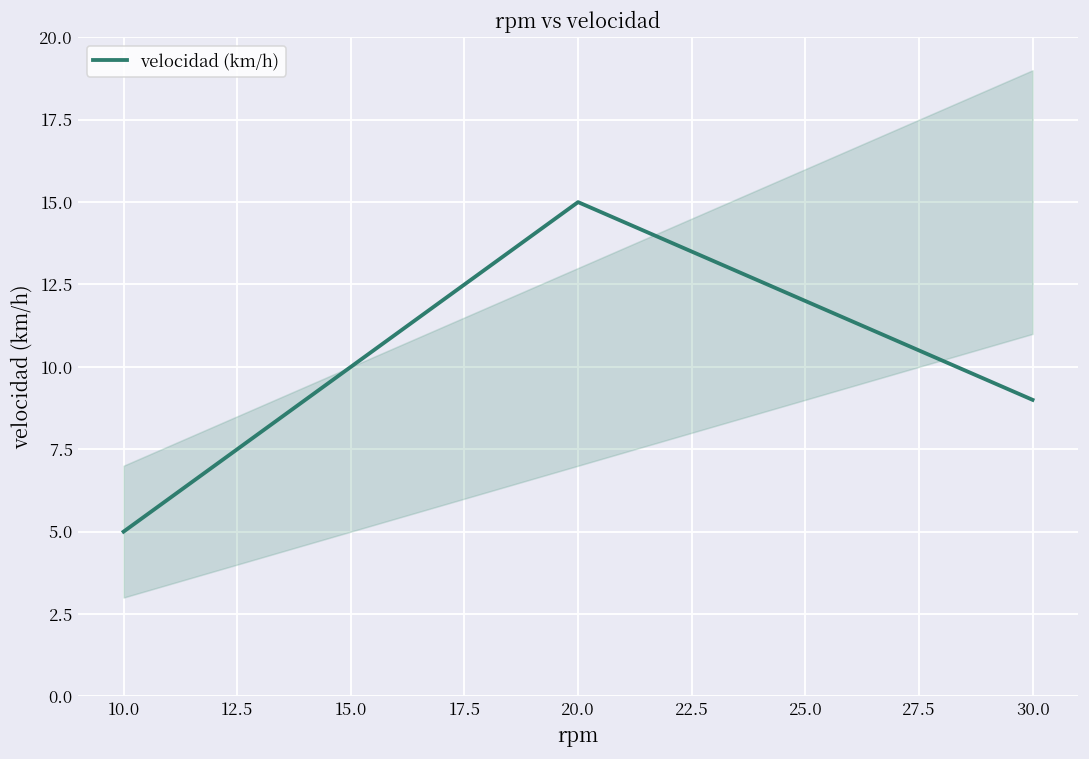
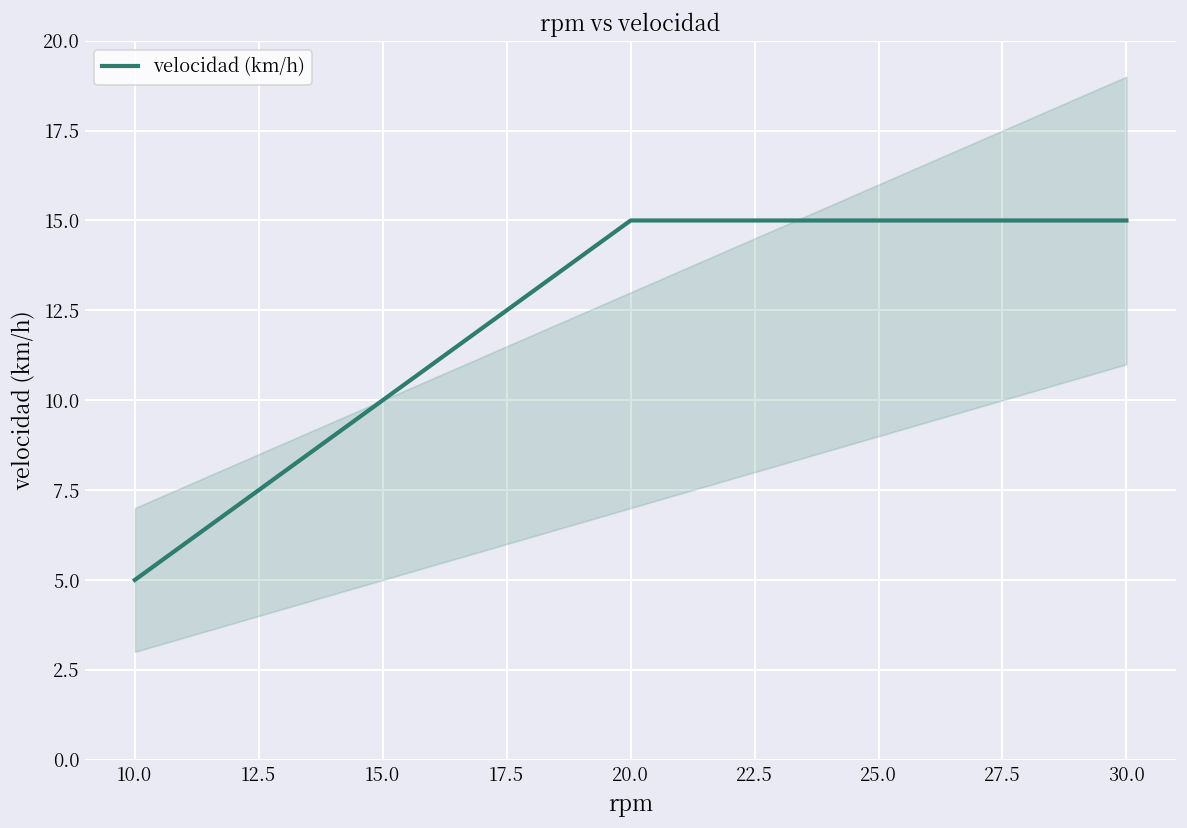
  {
    "velocidad (km/h)": {
      "10.0": 5,
      "20.0": 15,
-     "30.0": 9
+     "30.0": 15
    }
  }
